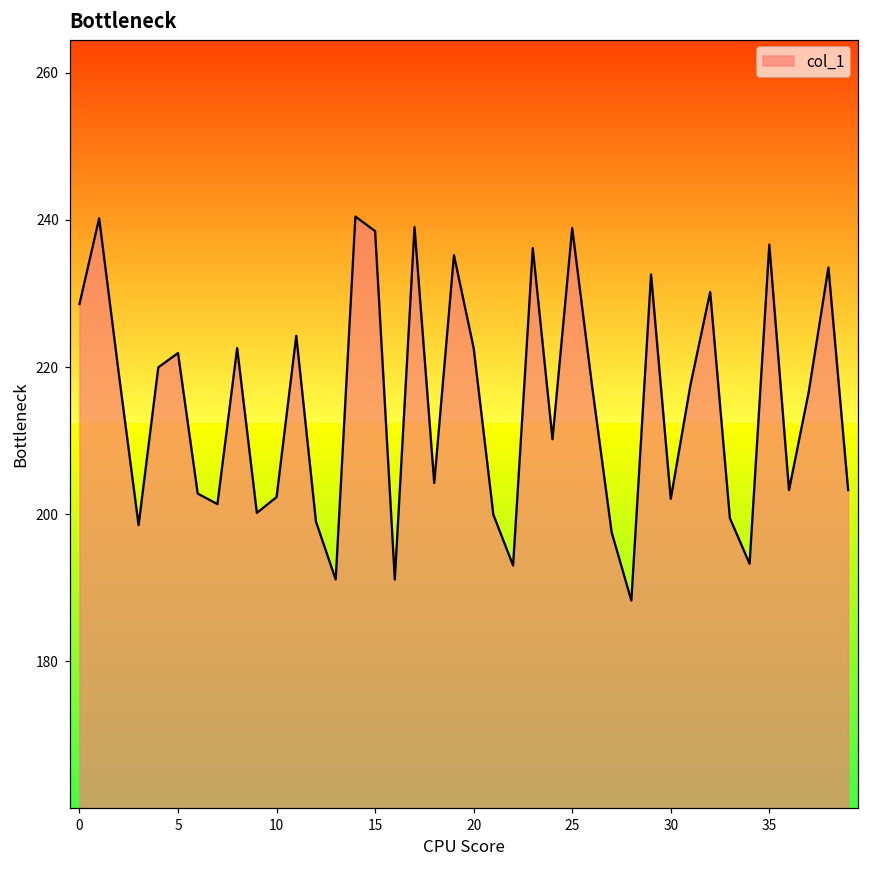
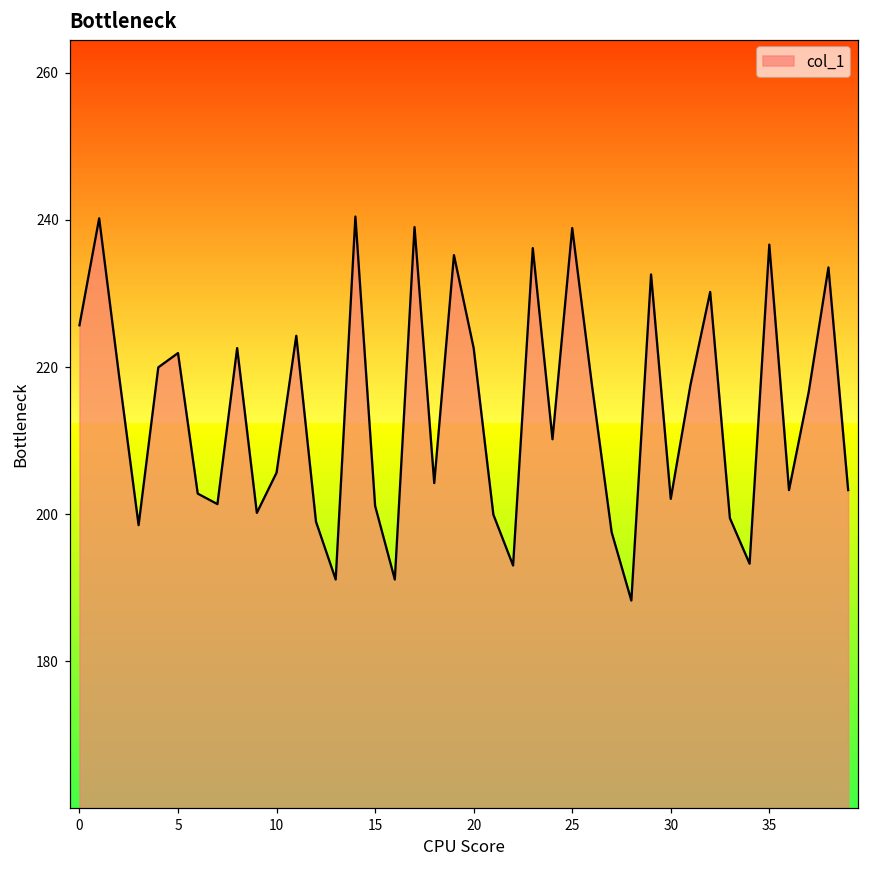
  {
-   "0": 229,
+   "0": 226,
    "5": 222,
-   "10": 202,
-   "15": 238,
+   "10": 206,
+   "15": 201,
    "20": 223,
    "25": 239,
    "30": 202,
    "35": 237
  }
